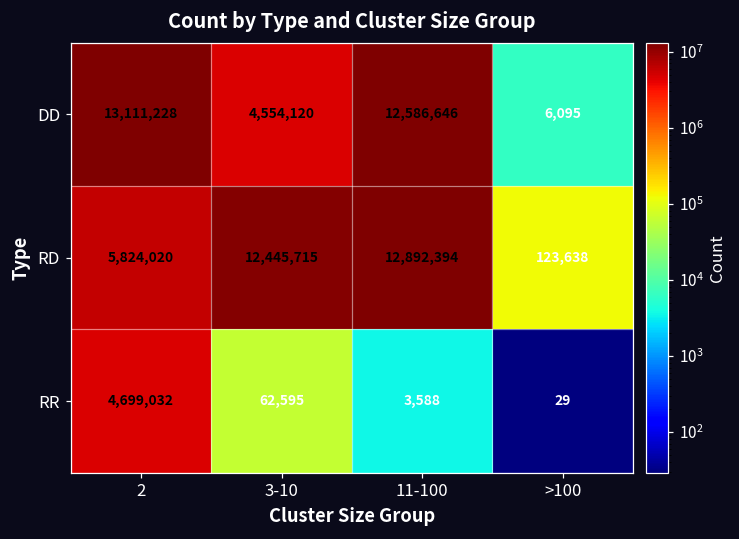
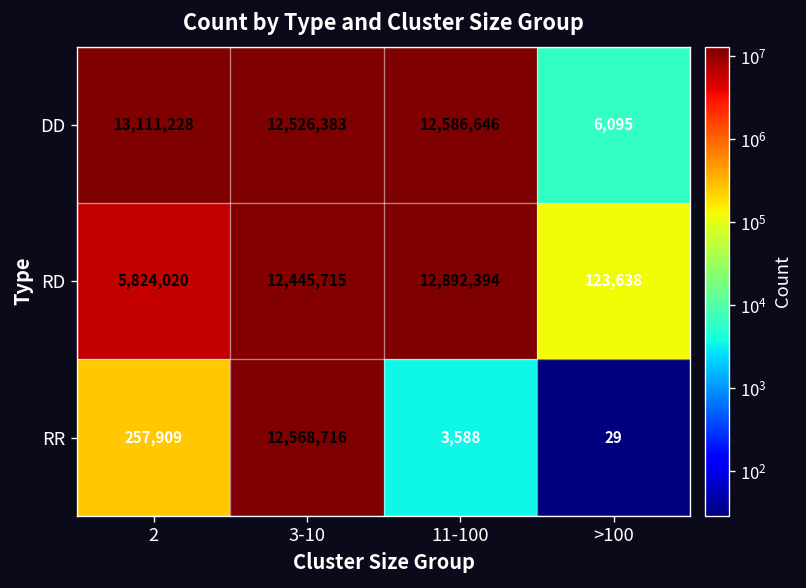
  {
    "DD": {
      "2": "13,111,228",
-     "3-10": "4,554,120",
+     "3-10": "12,526,383",
      "11-100": "12,586,646",
      ">100": "6,095"
    },
    "RD": {
      "2": "5,824,020",
      "3-10": "12,445,715",
      "11-100": "12,892,394",
      ">100": "123,638"
    },
    "RR": {
-     "2": "4,699,032",
-     "3-10": "62,595",
+     "2": "257,909",
+     "3-10": "12,568,716",
      "11-100": "3,588",
      ">100": "29"
    }
  }
